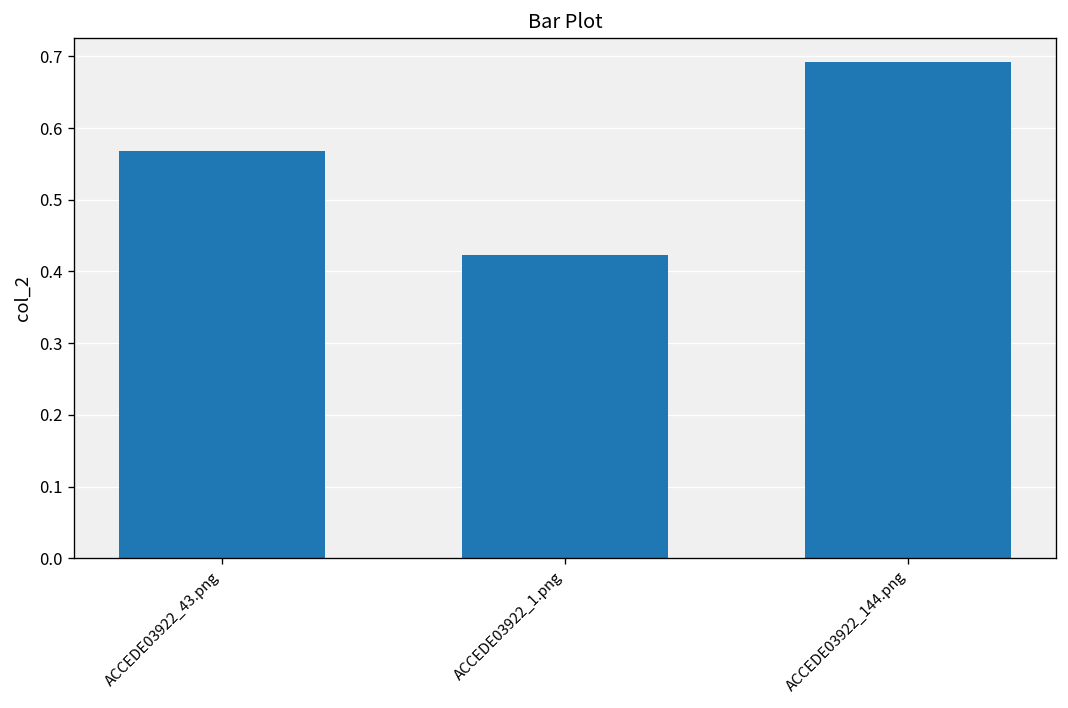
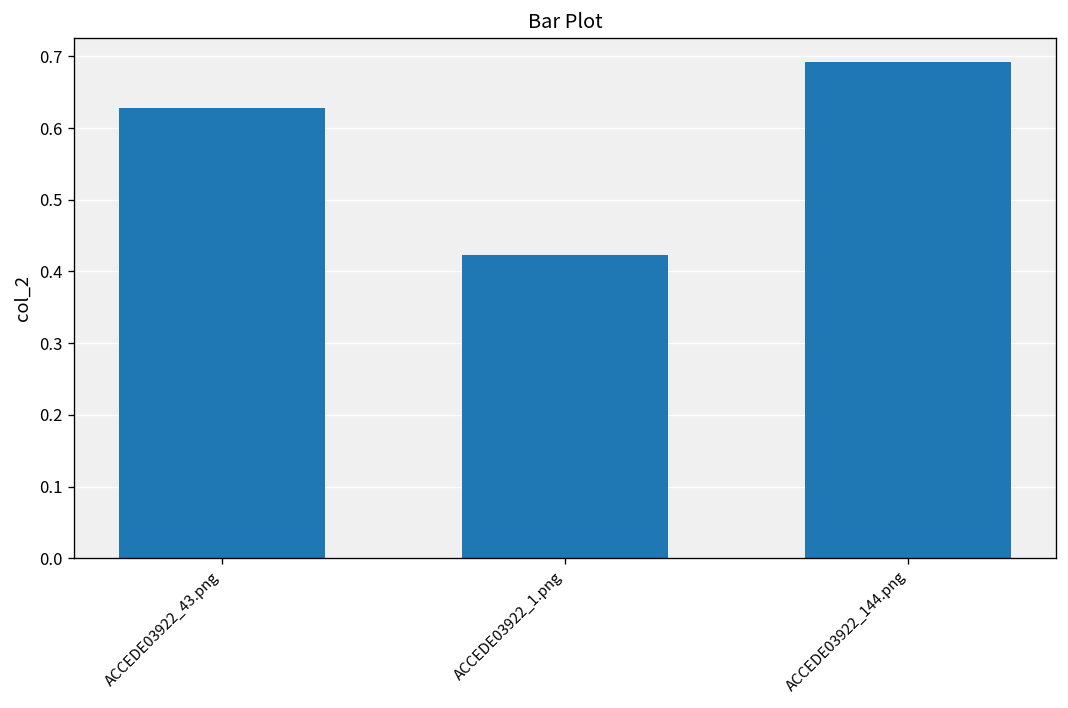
  {
-   "ACCEDE03922_43.png": 0.57,
+   "ACCEDE03922_43.png": 0.63,
    "ACCEDE03922_1.png": 0.42,
    "ACCEDE03922_144.png": 0.69
  }
